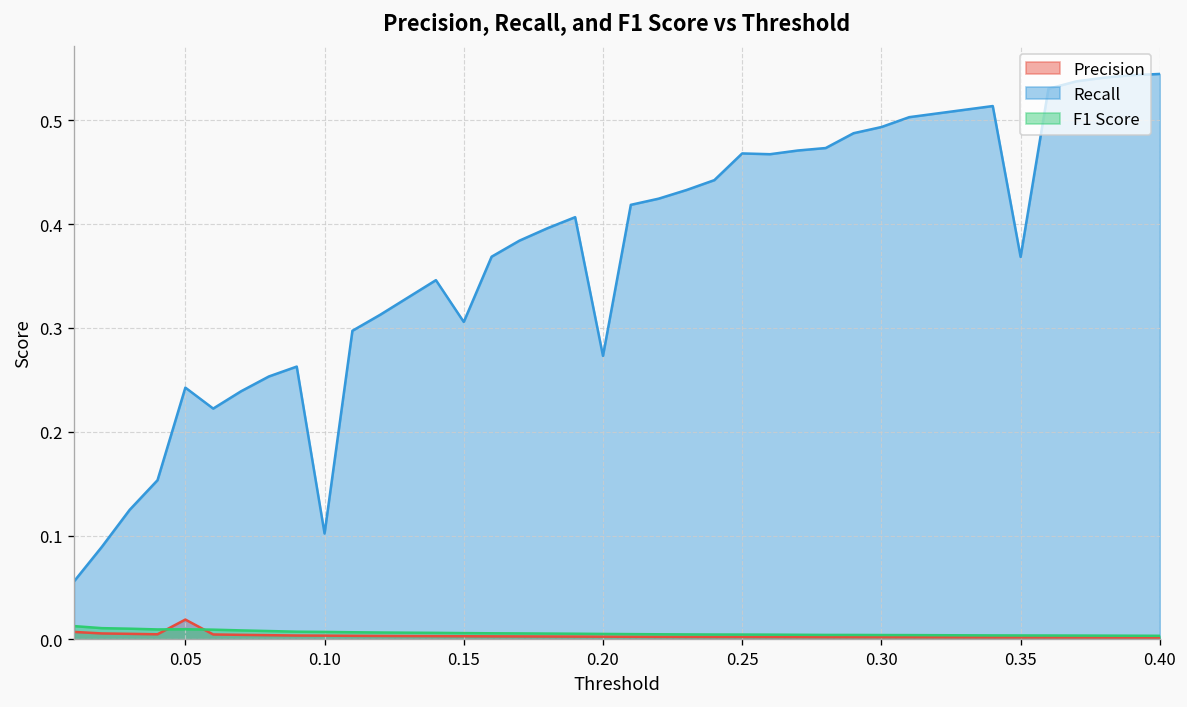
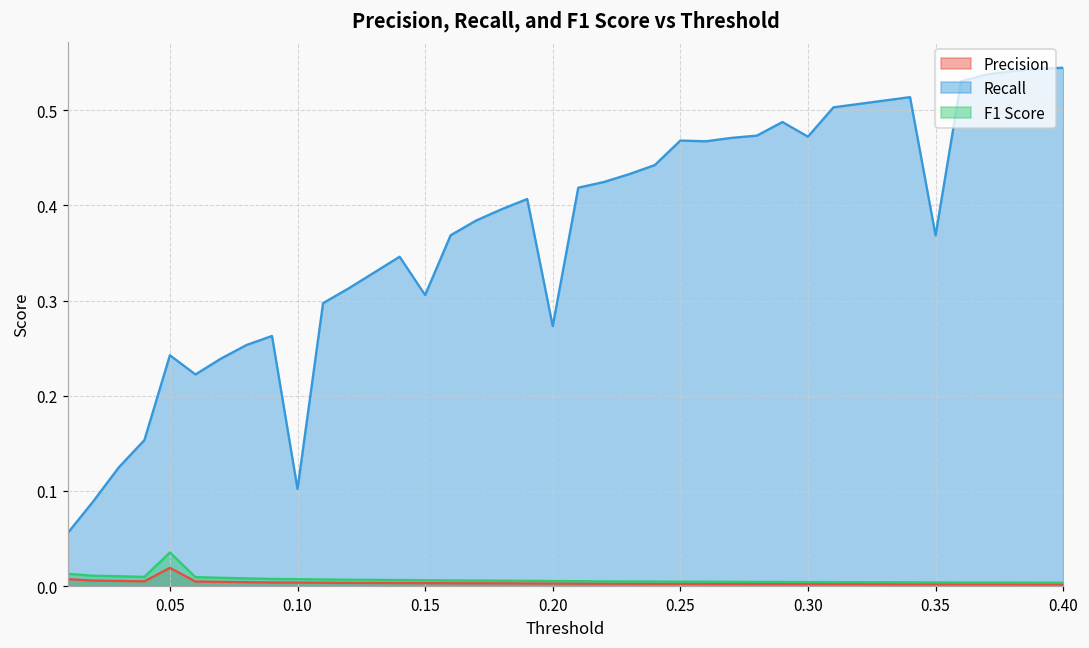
  {
    "Precision": {
      "0.05": 0.02,
      "0.10": 0.00,
      "0.15": 0.00
    },
    "Recall": {
      "0.05": 0.24,
      "0.10": 0.10,
      "0.15": 0.31,
      "0.20": 0.27,
      "0.25": 0.47,
-     "0.30": 0.49,
+     "0.30": 0.47,
      "0.35": 0.37,
      "0.40": 0.54
    },
    "F1 Score": {
-     "0.05": 0.01,
+     "0.05": 0.04,
      "0.10": 0.01,
      "0.15": 0.01
    }
  }
